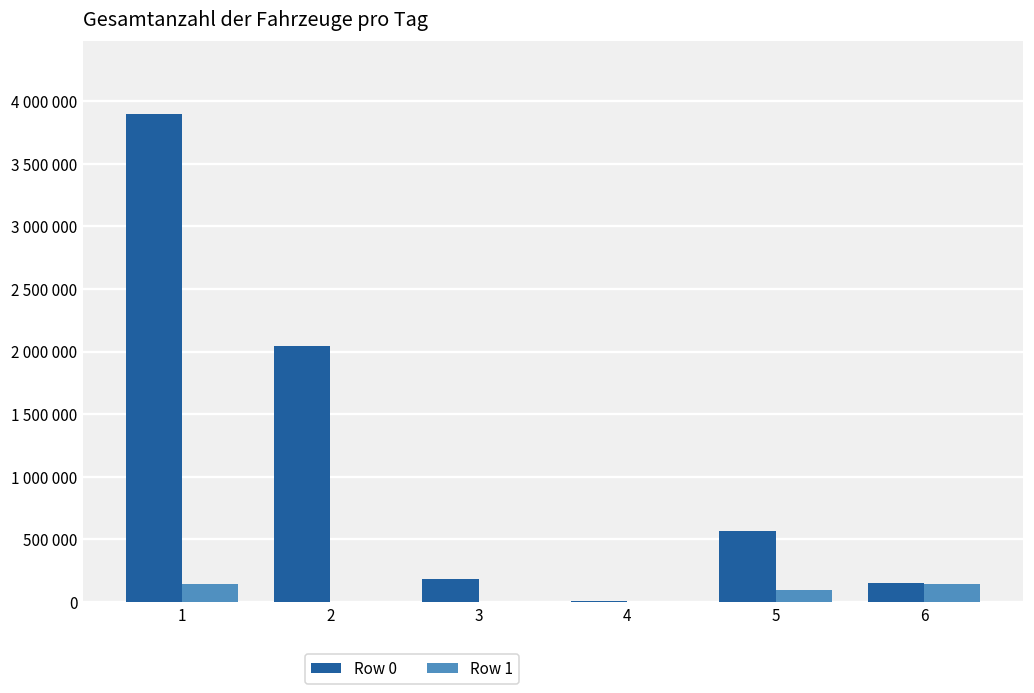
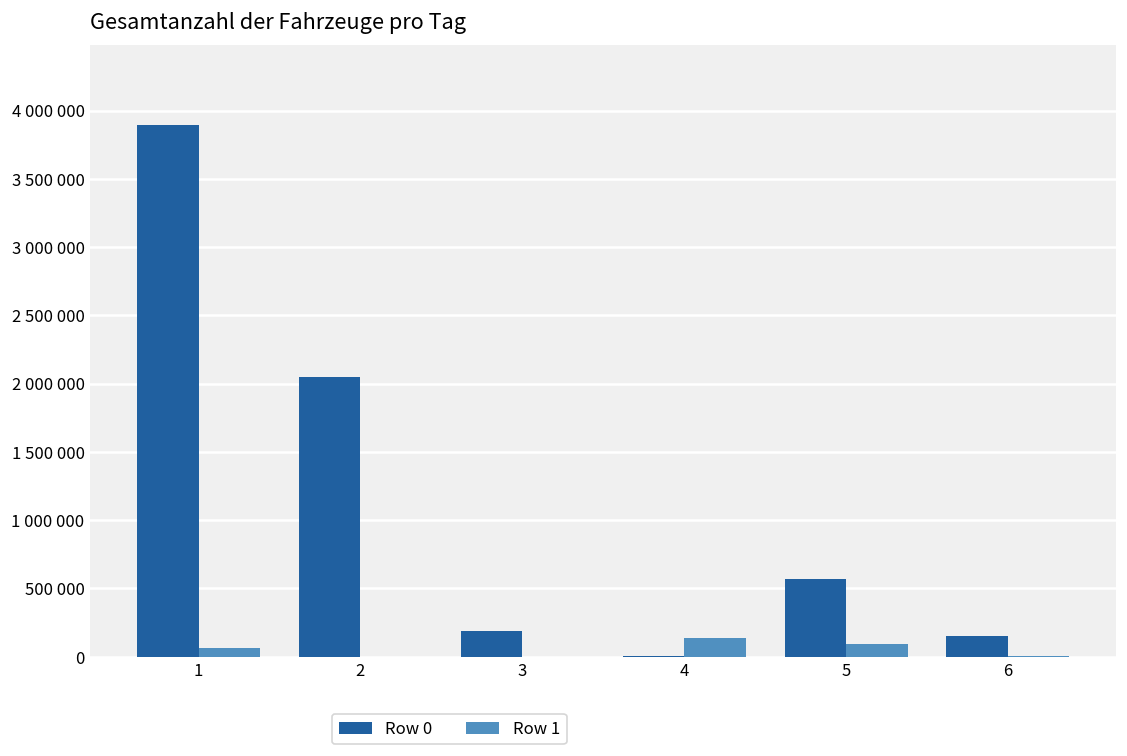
  {
    "Row 0": {
      "1": 3900000,
      "2": 2050000,
      "3": 180000,
      "5": 570000,
      "6": 150000
    },
    "Row 1": {
-     "1": 140000,
+     "1": 60000,
      "3": 0,
-     "4": 0,
+     "4": 130000,
      "5": 90000,
-     "6": 150000
+     "6": 0
    }
  }
